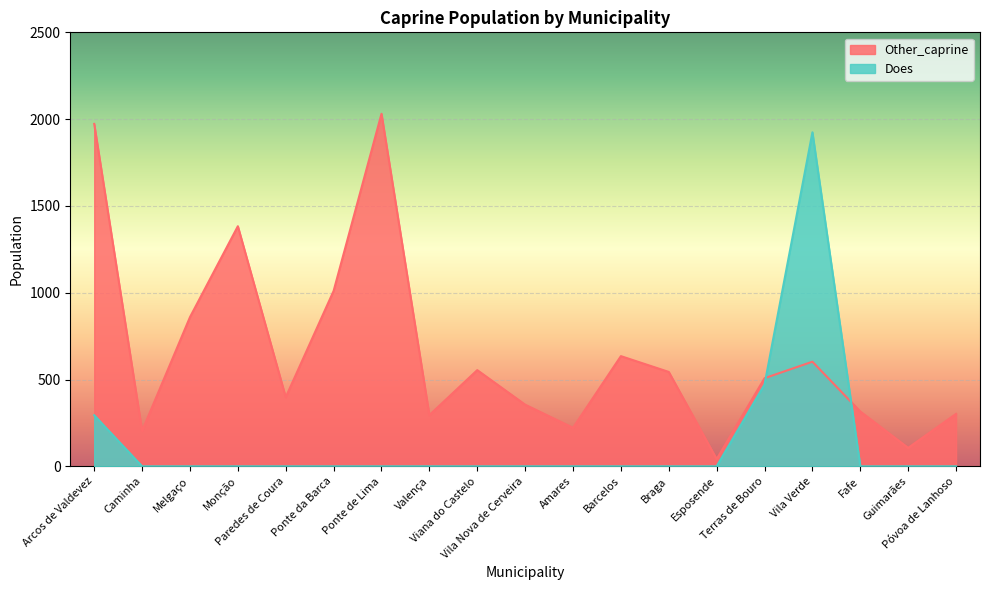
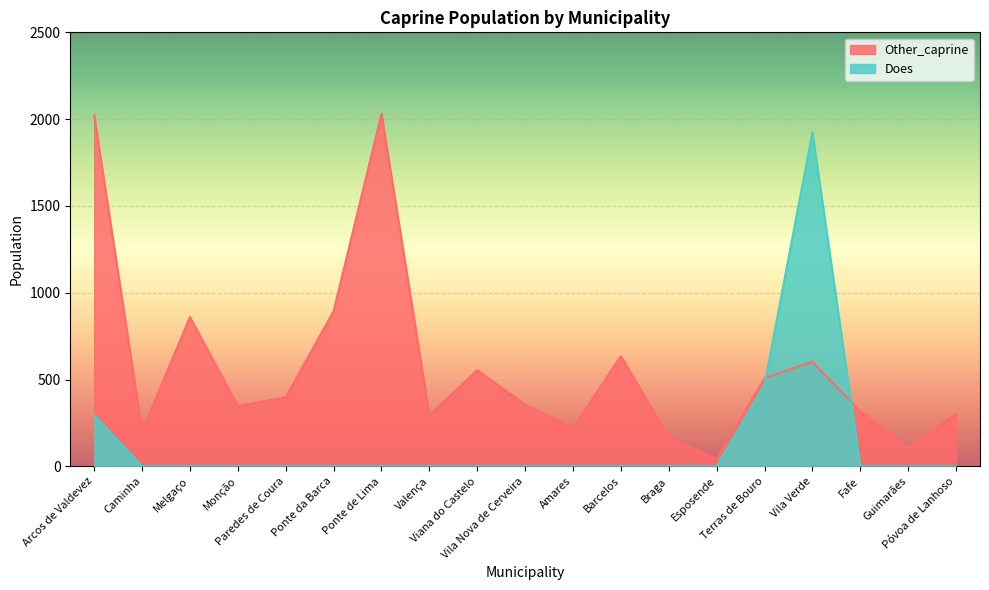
  {
    "Other_caprine": {
-     "Arcos de Valdevez": 1970,
+     "Arcos de Valdevez": 2020,
      "Caminha": 200,
      "Melgaço": 860,
-     "Monção": 1380,
+     "Monção": 350,
      "Paredes de Coura": 400,
-     "Ponte da Barca": 1010,
+     "Ponte da Barca": 890,
      "Ponte de Lima": 2030,
      "Valença": 290,
      "Viana do Castelo": 550,
      "Vila Nova de Cerveira": 360,
      "Amares": 220,
      "Barcelos": 630,
-     "Braga": 540,
+     "Braga": 170,
      "Esposende": 40,
      "Terras de Bouro": 510,
      "Vila Verde": 600,
      "Fafe": 320,
      "Guimarães": 110,
      "Póvoa de Lanhoso": 300
    },
    "Does": {
      "Arcos de Valdevez": 290,
      "Caminha": 0,
      "Melgaço": 0,
      "Monção": 0,
      "Paredes de Coura": 0,
      "Ponte da Barca": 0,
      "Ponte de Lima": 0,
      "Valença": 0,
      "Viana do Castelo": 0,
      "Vila Nova de Cerveira": 0,
      "Amares": 0,
      "Barcelos": 0,
      "Braga": 0,
      "Esposende": 0,
      "Terras de Bouro": 470,
      "Vila Verde": 1920,
      "Fafe": 0,
      "Guimarães": 0,
      "Póvoa de Lanhoso": 0
    }
  }
